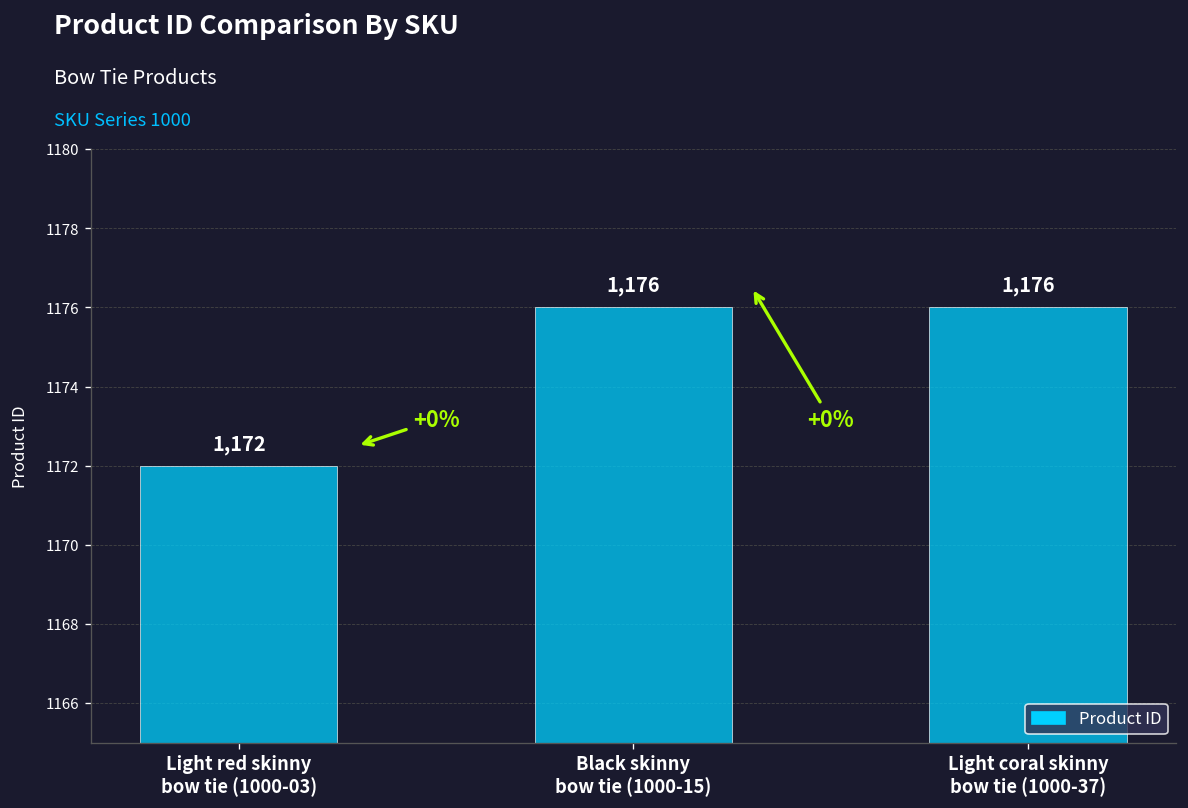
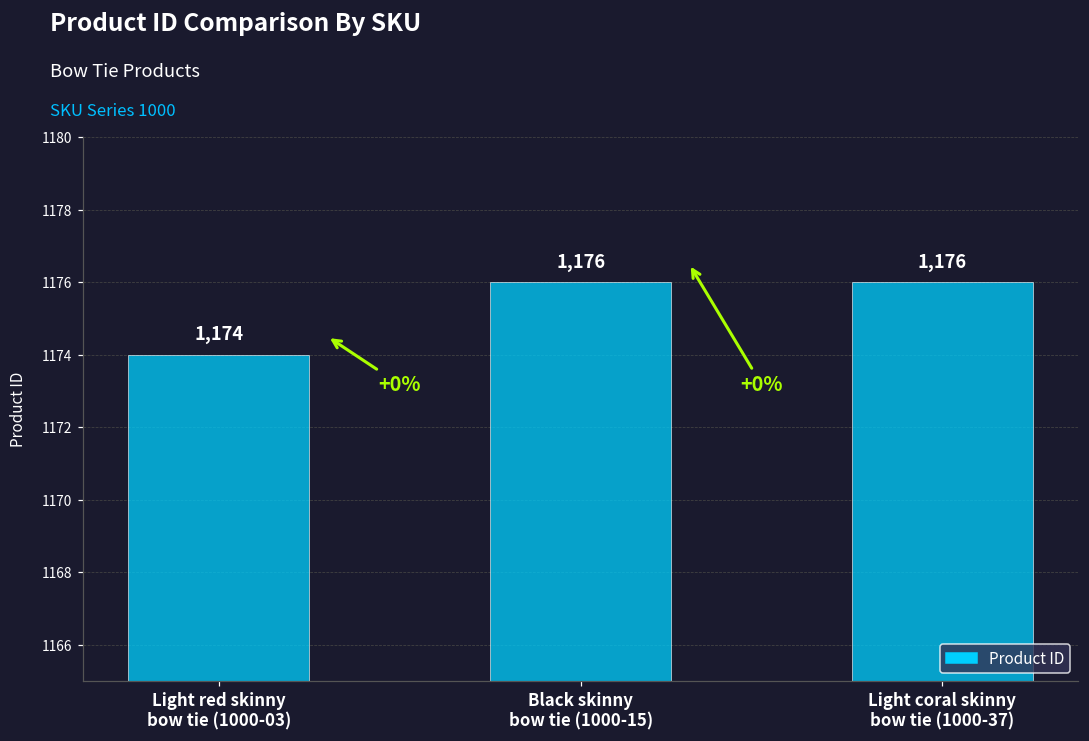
  {
-   "Light red skinny bow tie (1000-03)": "1,172",
+   "Light red skinny bow tie (1000-03)": "1,174",
    "Black skinny bow tie (1000-15)": "1,176",
    "Light coral skinny bow tie (1000-37)": "1,176"
  }
